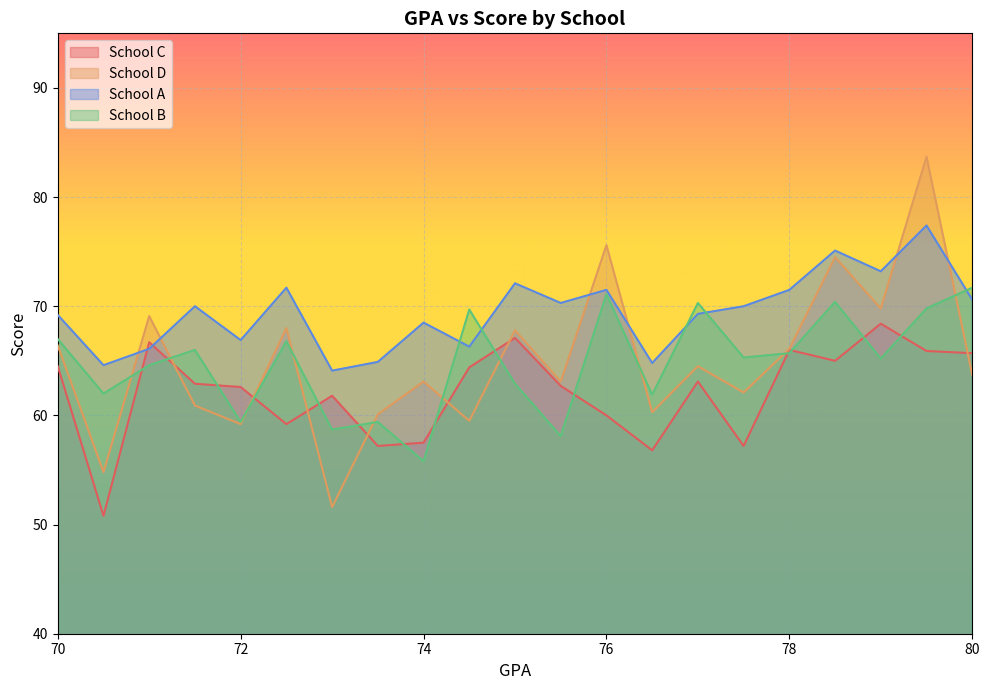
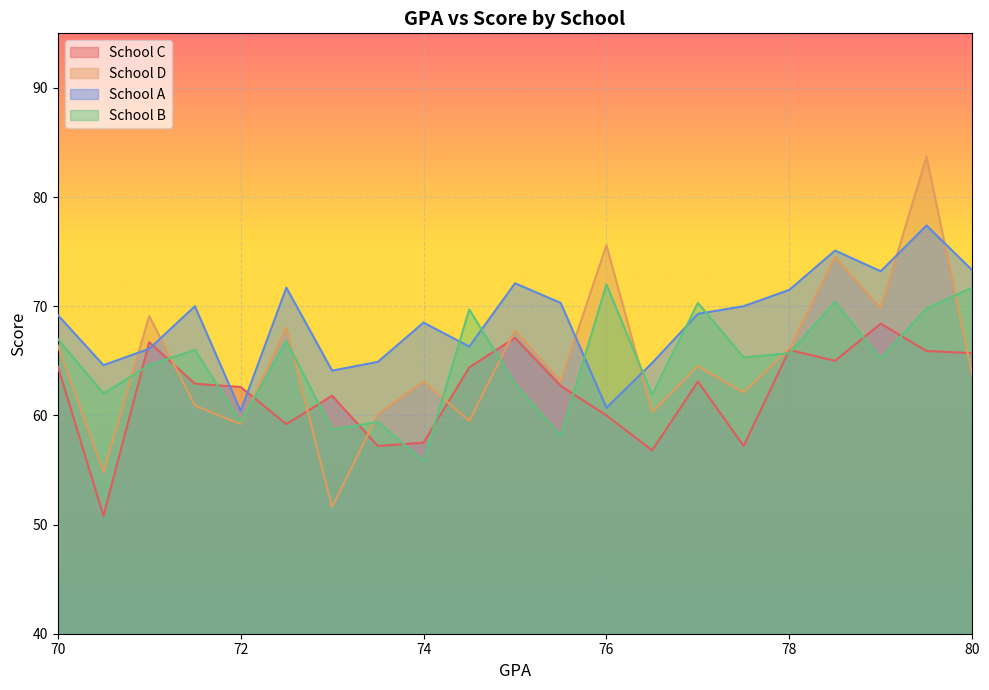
  {
    "School A": {
      "70": 69.2,
-     "72": 66.9,
+     "72": 60.4,
      "74": 68.5,
-     "76": 71.5,
+     "76": 60.7,
      "78": 71.5,
-     "80": 70.6
+     "80": 73.3
    },
    "School B": {
      "70": 67.0,
      "74": 55.8,
-     "76": 71.1,
+     "76": 72.0,
      "78": 65.7,
      "80": 71.7
    }
  }
